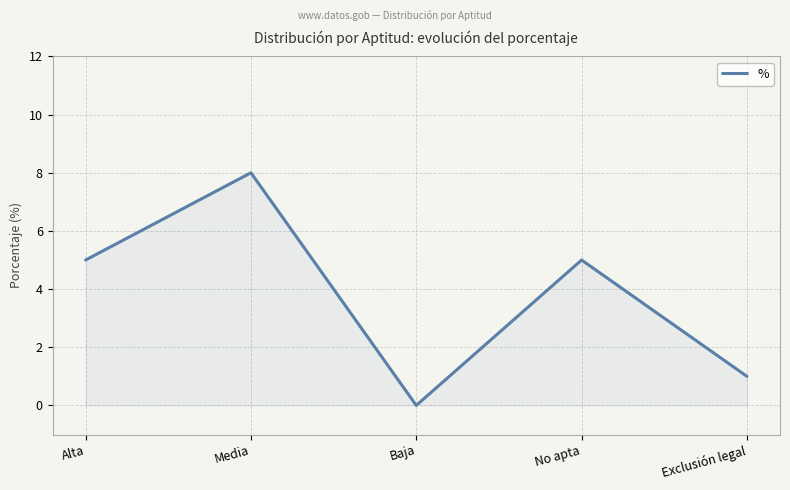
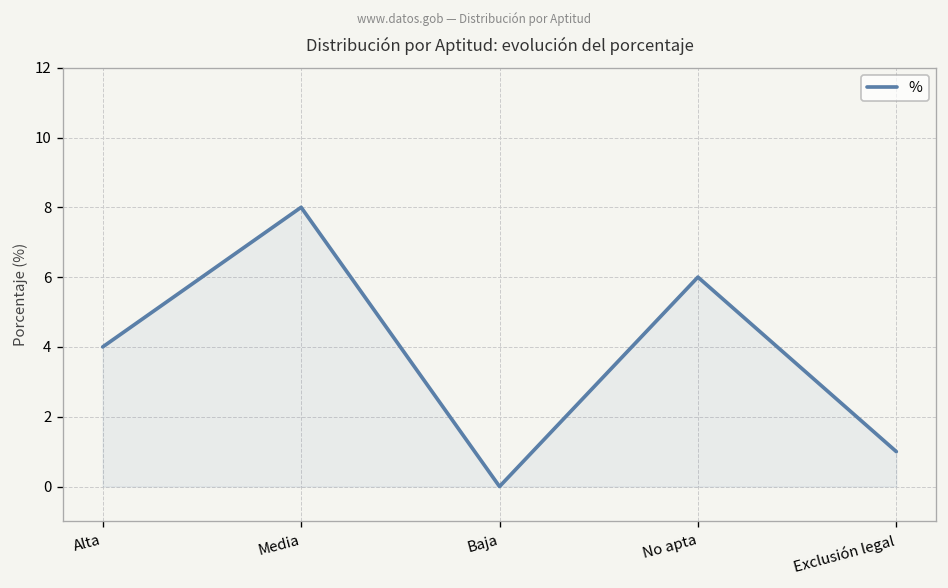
  {
-   "Alta": 5,
+   "Alta": 4,
    "Media": 8,
    "Baja": 0,
-   "No apta": 5,
+   "No apta": 6,
    "Exclusión legal": 1
  }
